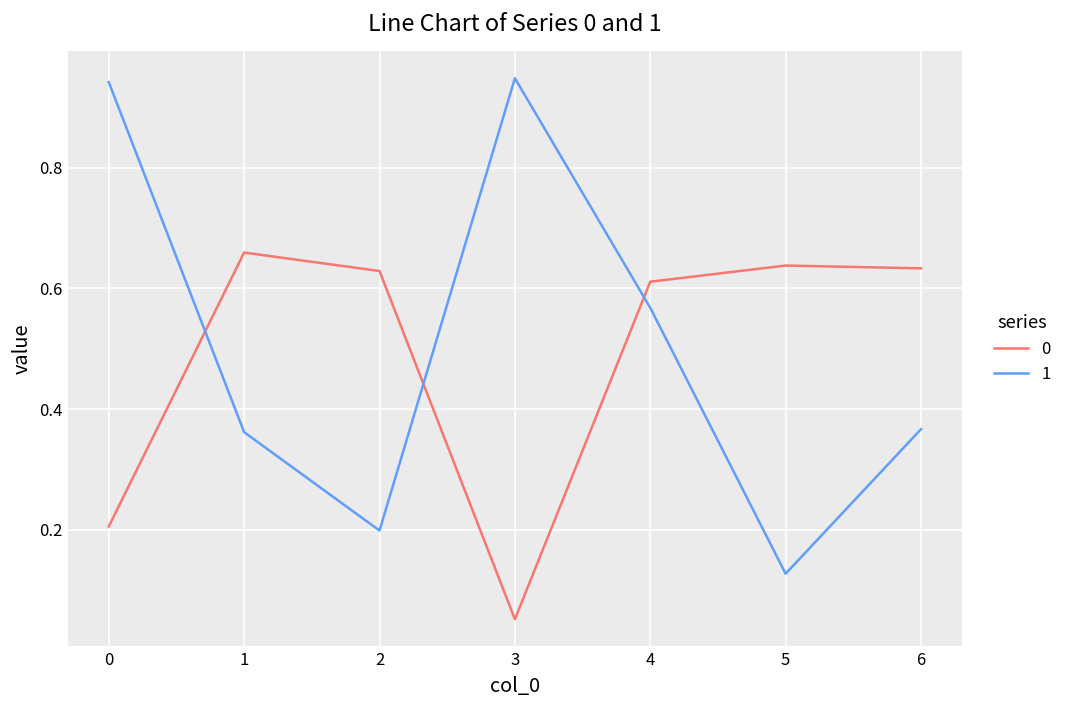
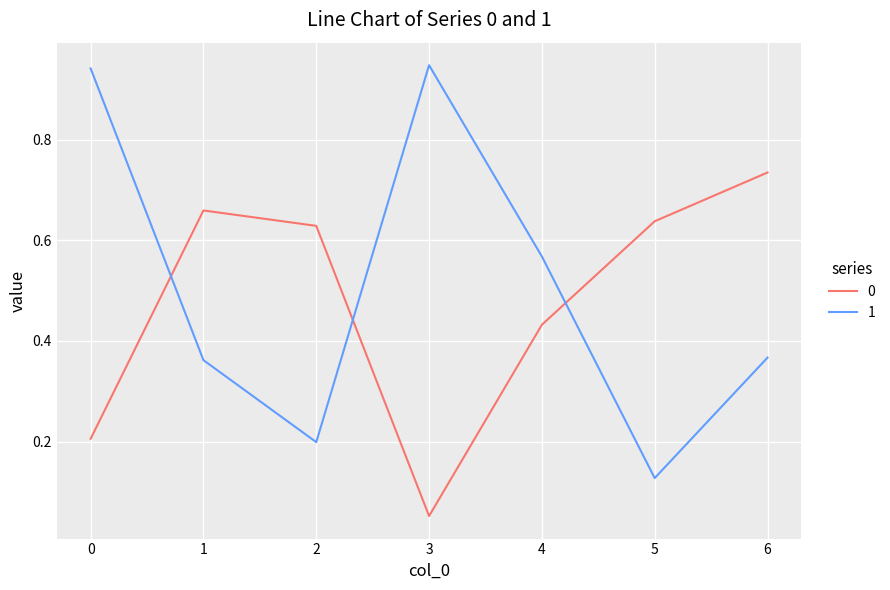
  {
    "0": {
      "0": 0.21,
      "1": 0.66,
      "2": 0.63,
      "3": 0.05,
-     "4": 0.61,
+     "4": 0.43,
      "5": 0.64,
-     "6": 0.63
+     "6": 0.73
    },
    "1": {
      "0": 0.94,
      "1": 0.36,
      "2": 0.20,
      "3": 0.95,
      "4": 0.57,
      "5": 0.13,
      "6": 0.37
    }
  }
